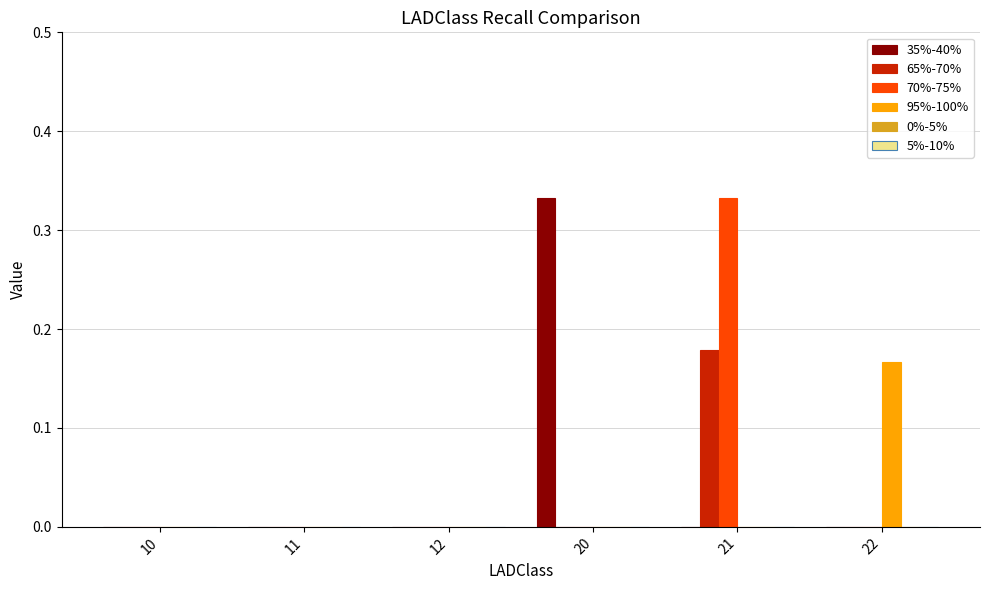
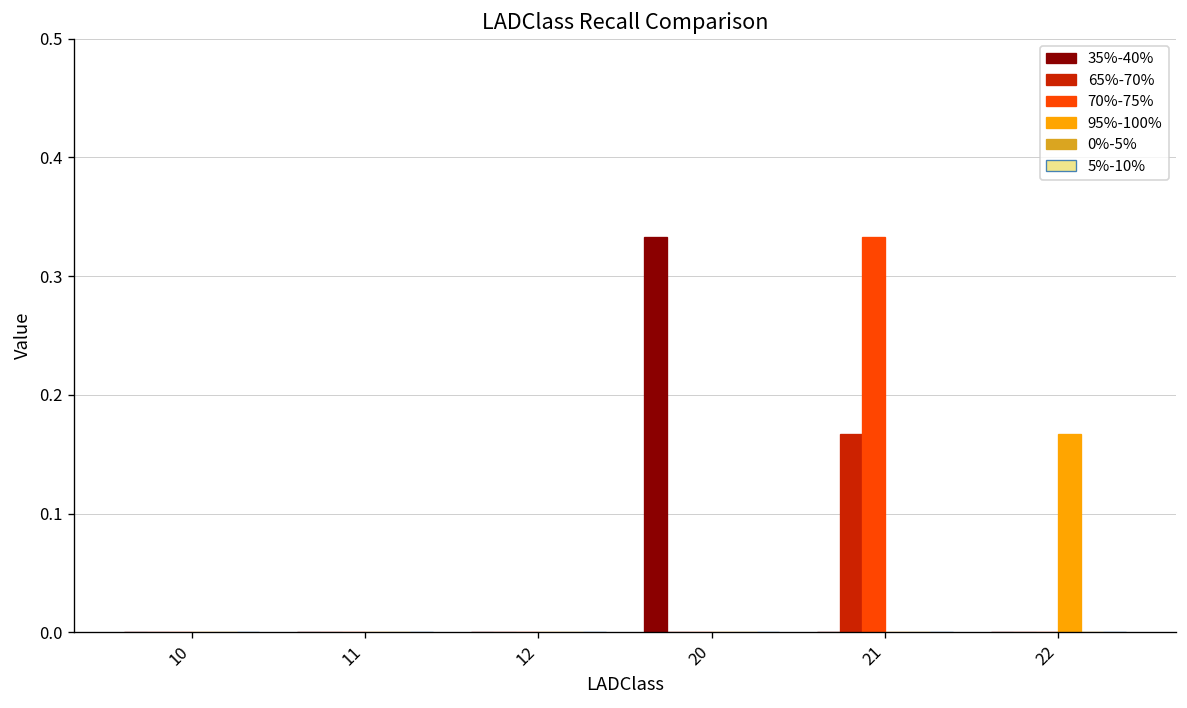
  {
    "35%-40%": {
      "10": 0.00,
      "11": 0.00,
      "12": 0.00,
      "20": 0.33,
      "21": 0.00,
      "22": 0.00
    },
    "65%-70%": {
      "10": 0.00,
      "11": 0.00,
      "12": 0.00,
      "20": 0.00,
-     "21": 0.18,
+     "21": 0.17,
      "22": 0.00
    },
    "70%-75%": {
      "10": 0.00,
      "11": 0.00,
      "12": 0.00,
      "20": 0.00,
      "21": 0.33,
      "22": 0.00
    },
    "5%-10%": {
      "10": 0.00,
      "11": 0.00,
      "12": 0.00,
      "20": 0.00,
      "21": 0.00,
      "22": 0.00
    }
  }
